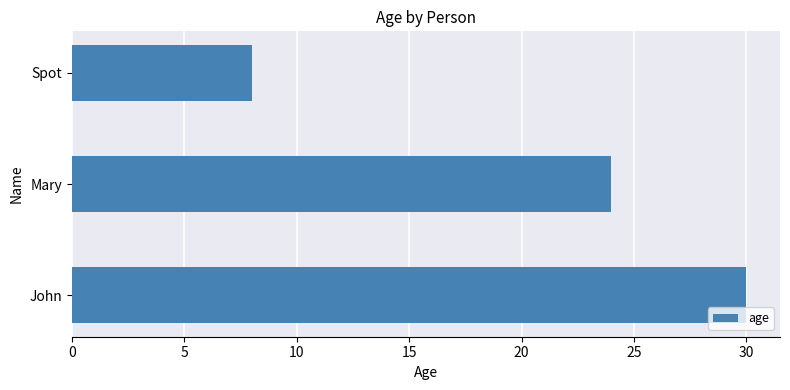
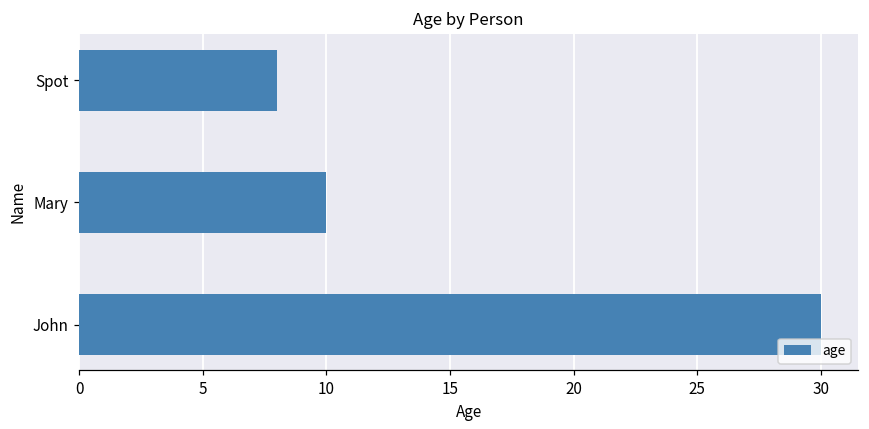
  {
    "Spot": 8,
-   "Mary": 24,
+   "Mary": 10,
    "John": 30
  }
